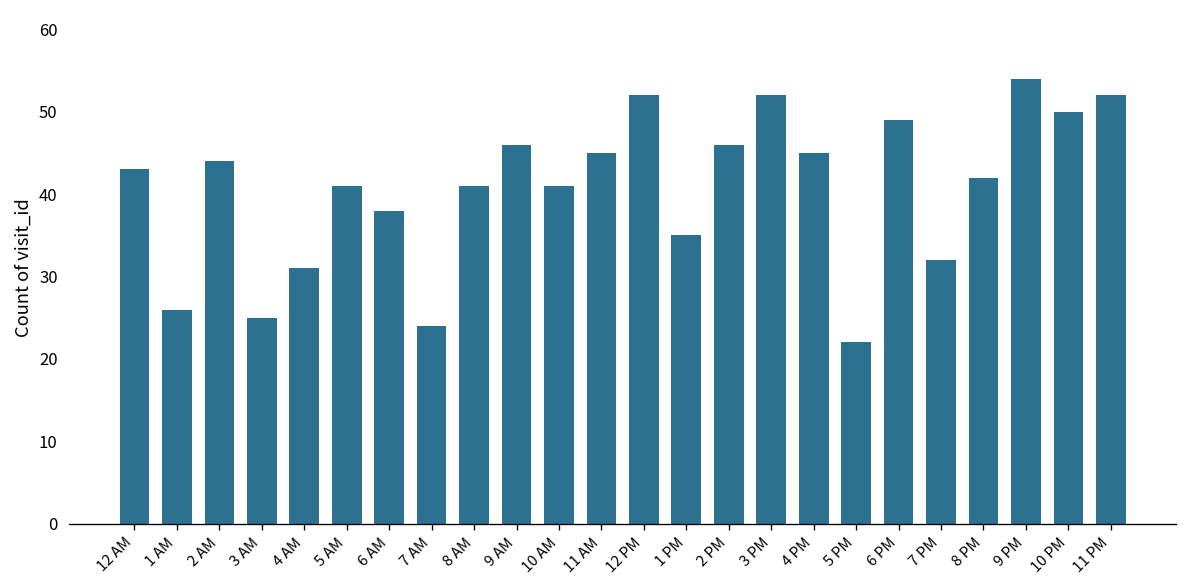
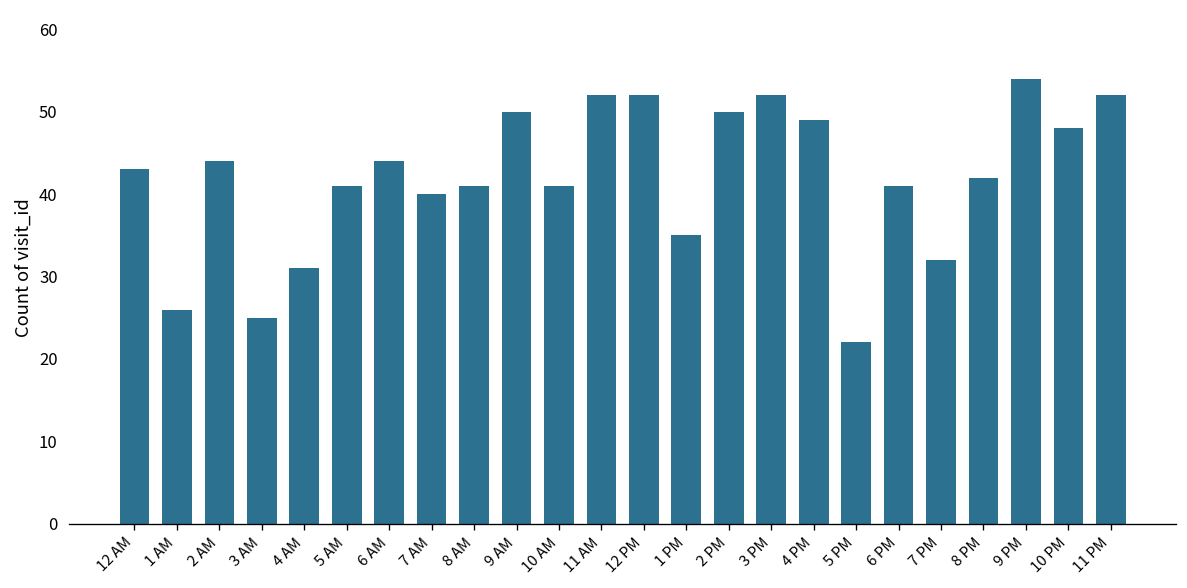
  {
    "12 AM": 43,
    "1 AM": 26,
    "2 AM": 44,
    "3 AM": 25,
    "4 AM": 31,
    "5 AM": 41,
-   "6 AM": 38,
-   "7 AM": 24,
+   "6 AM": 44,
+   "7 AM": 40,
    "8 AM": 41,
-   "9 AM": 46,
+   "9 AM": 50,
    "10 AM": 41,
-   "11 AM": 45,
+   "11 AM": 52,
    "12 PM": 52,
    "1 PM": 35,
-   "2 PM": 46,
+   "2 PM": 50,
    "3 PM": 52,
-   "4 PM": 45,
+   "4 PM": 49,
    "5 PM": 22,
-   "6 PM": 49,
+   "6 PM": 41,
    "7 PM": 32,
    "8 PM": 42,
    "9 PM": 54,
-   "10 PM": 50,
+   "10 PM": 48,
    "11 PM": 52
  }
